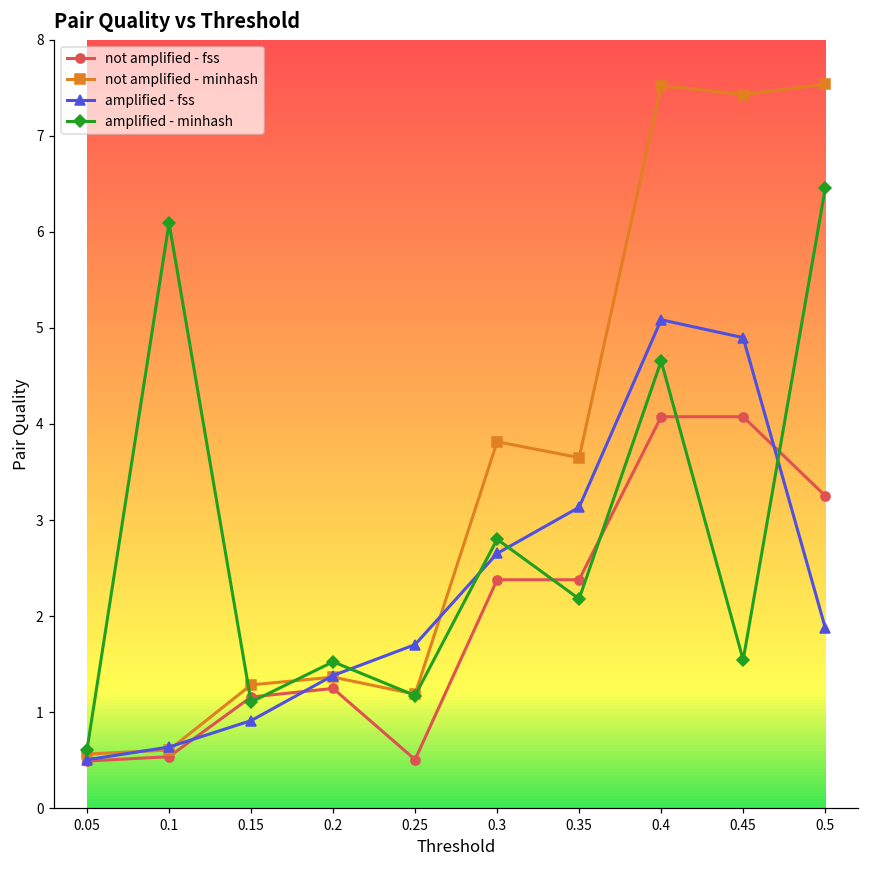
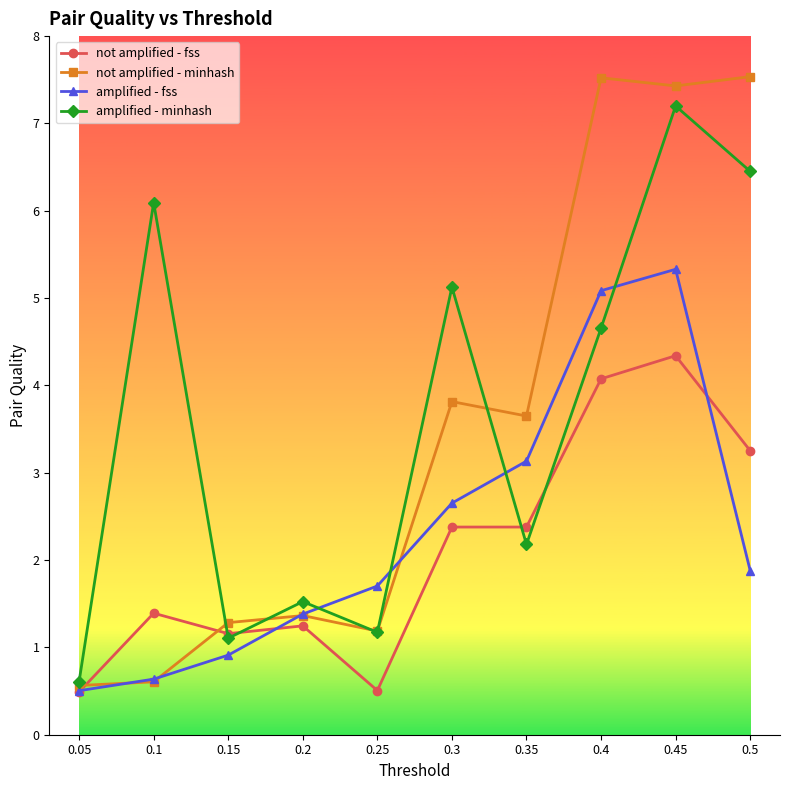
  {
    "not amplified - fss": {
-     "0.1": 0.5,
+     "0.1": 1.4,
      "0.15": 1.2,
      "0.2": 1.2,
      "0.25": 0.5,
      "0.3": 2.4,
      "0.35": 2.4,
      "0.4": 4.1,
-     "0.45": 4.1,
+     "0.45": 4.3,
      "0.5": 3.3
    },
    "not amplified - minhash": {
      "0.05": 0.6,
      "0.1": 0.6,
      "0.15": 1.3,
      "0.3": 3.8,
      "0.35": 3.6,
      "0.4": 7.5,
      "0.45": 7.4,
      "0.5": 7.5
    },
    "amplified - fss": {
      "0.1": 0.6,
      "0.15": 0.9,
      "0.25": 1.7,
      "0.3": 2.7,
      "0.35": 3.1,
      "0.4": 5.1,
-     "0.45": 4.9,
+     "0.45": 5.3,
      "0.5": 1.9
    },
    "amplified - minhash": {
      "0.05": 0.6,
      "0.1": 6.1,
      "0.15": 1.1,
      "0.2": 1.5,
-     "0.3": 2.8,
+     "0.3": 5.1,
      "0.35": 2.2,
      "0.4": 4.7,
-     "0.45": 1.5,
+     "0.45": 7.2,
      "0.5": 6.5
    }
  }
